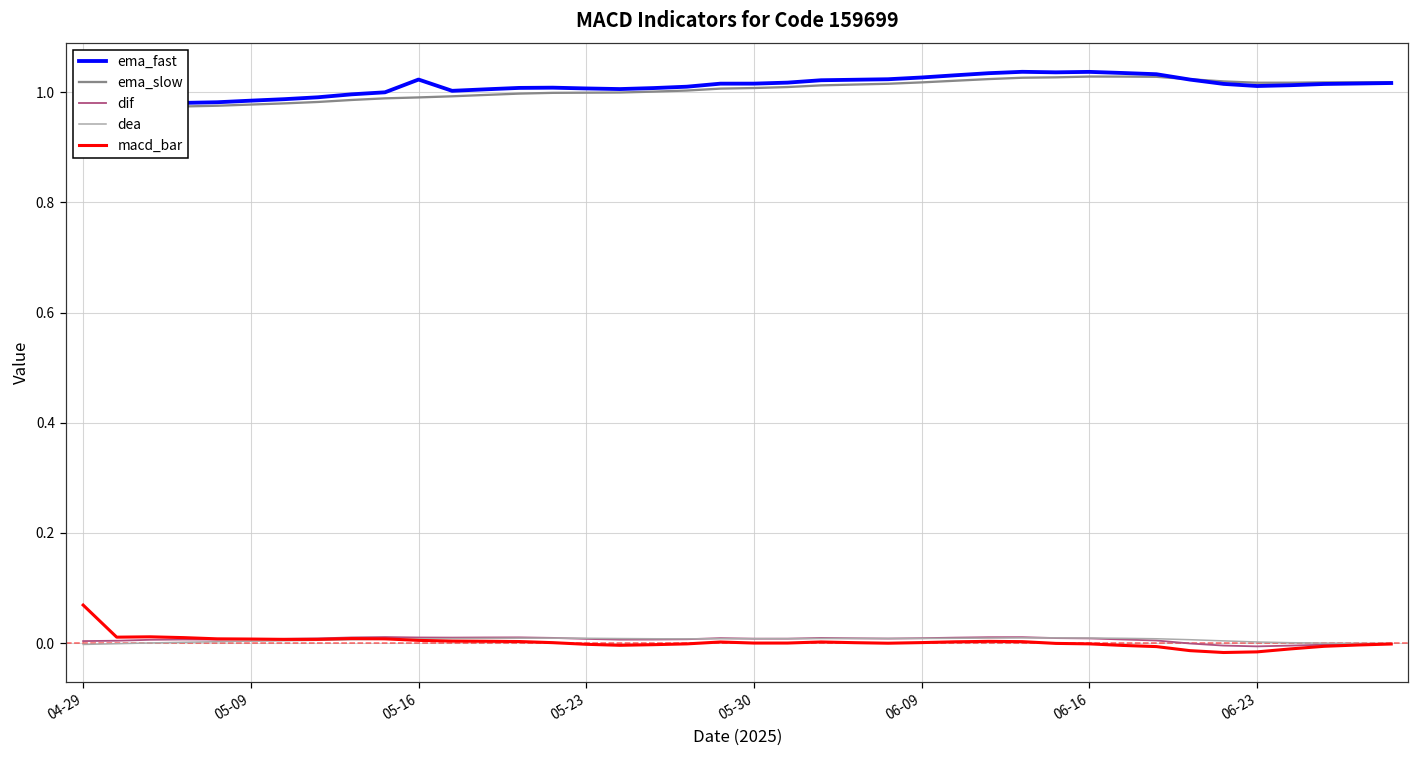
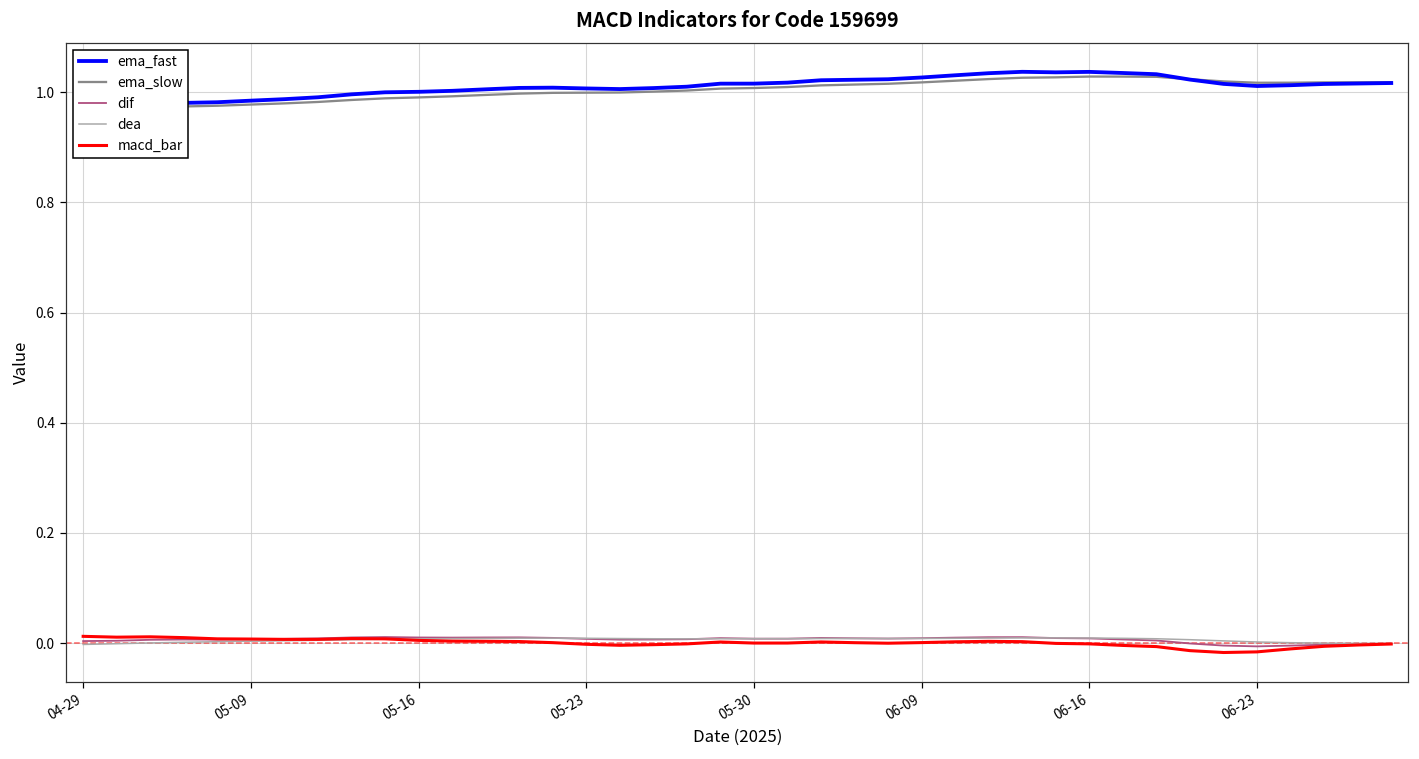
  {
    "ema_fast": {
      "05-09": 0.98,
-     "05-16": 1.02,
+     "05-16": 1.00,
      "05-23": 1.01,
      "05-30": 1.02,
      "06-09": 1.03,
      "06-16": 1.04,
      "06-23": 1.01
    },
    "dif": {
      "04-29": 0.00,
      "06-23": -0.01
    },
    "macd_bar": {
-     "04-29": 0.07,
+     "04-29": 0.01,
      "05-23": 0.00,
      "05-30": 0.00,
      "06-09": 0.00,
      "06-16": 0.00,
      "06-23": -0.02
    }
  }
